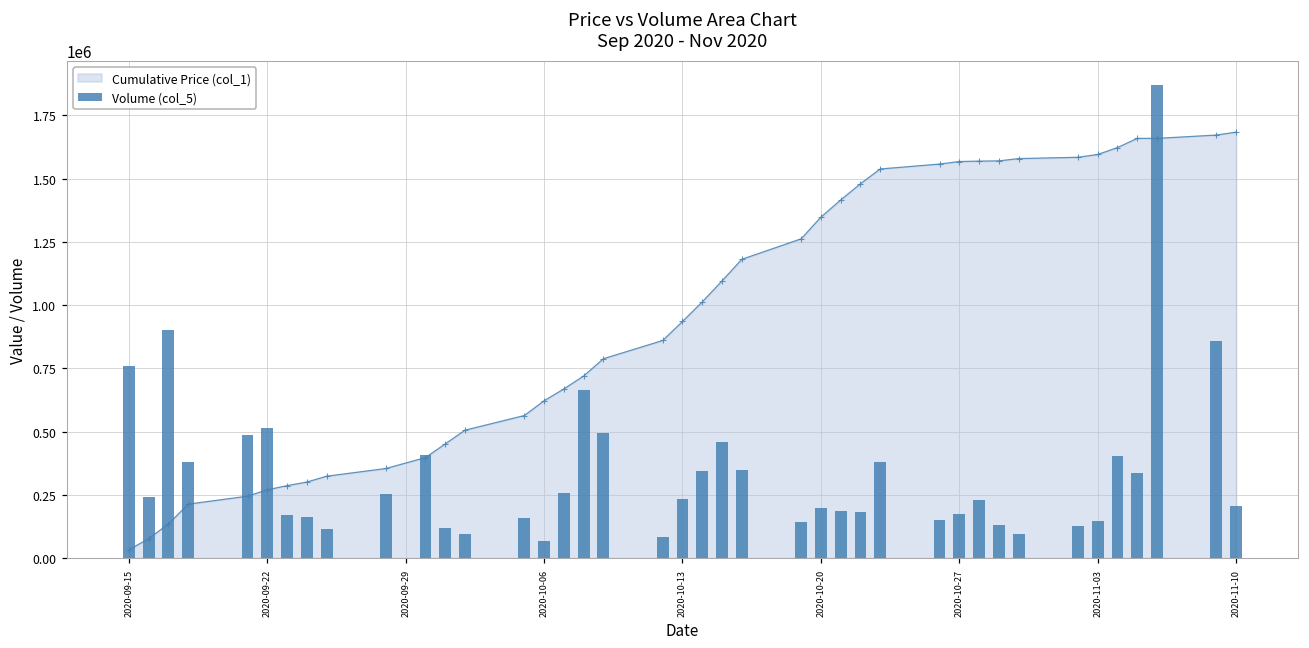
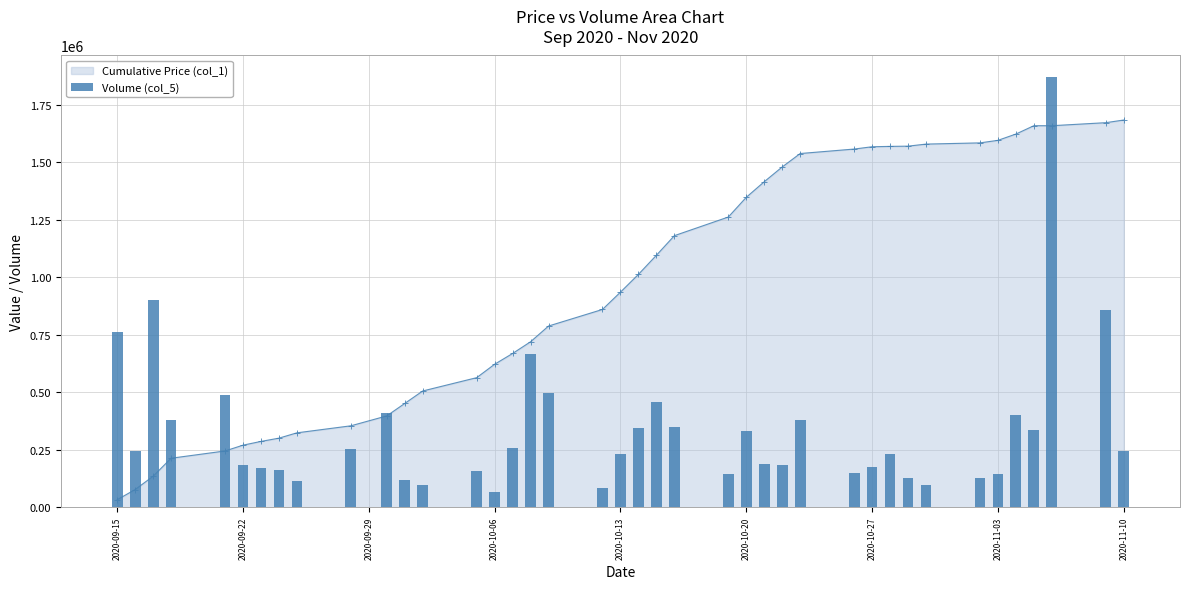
  {
    "Cumulative Price (col_1)": {
      "2020-09-15": 30000,
      "2020-09-22": 270000,
      "2020-10-06": 620000,
      "2020-10-13": 940000,
      "2020-10-20": 1350000,
      "2020-10-27": 1570000,
      "2020-11-03": 1600000,
      "2020-11-10": 1680000
    },
    "Volume (col_5)": {
      "2020-09-15": 760000,
-     "2020-09-22": 510000,
+     "2020-09-22": 180000,
      "2020-10-06": 70000,
      "2020-10-13": 230000,
-     "2020-10-20": 200000,
+     "2020-10-20": 330000,
      "2020-10-27": 180000,
      "2020-11-03": 150000,
-     "2020-11-10": 210000
+     "2020-11-10": 240000
    }
  }
